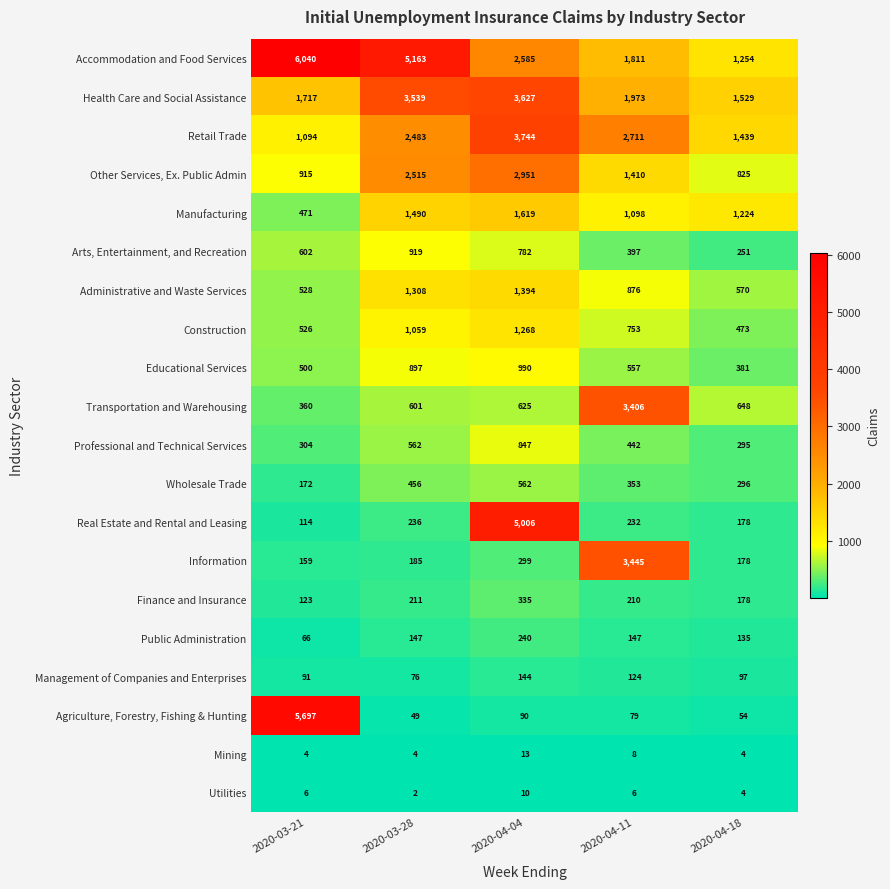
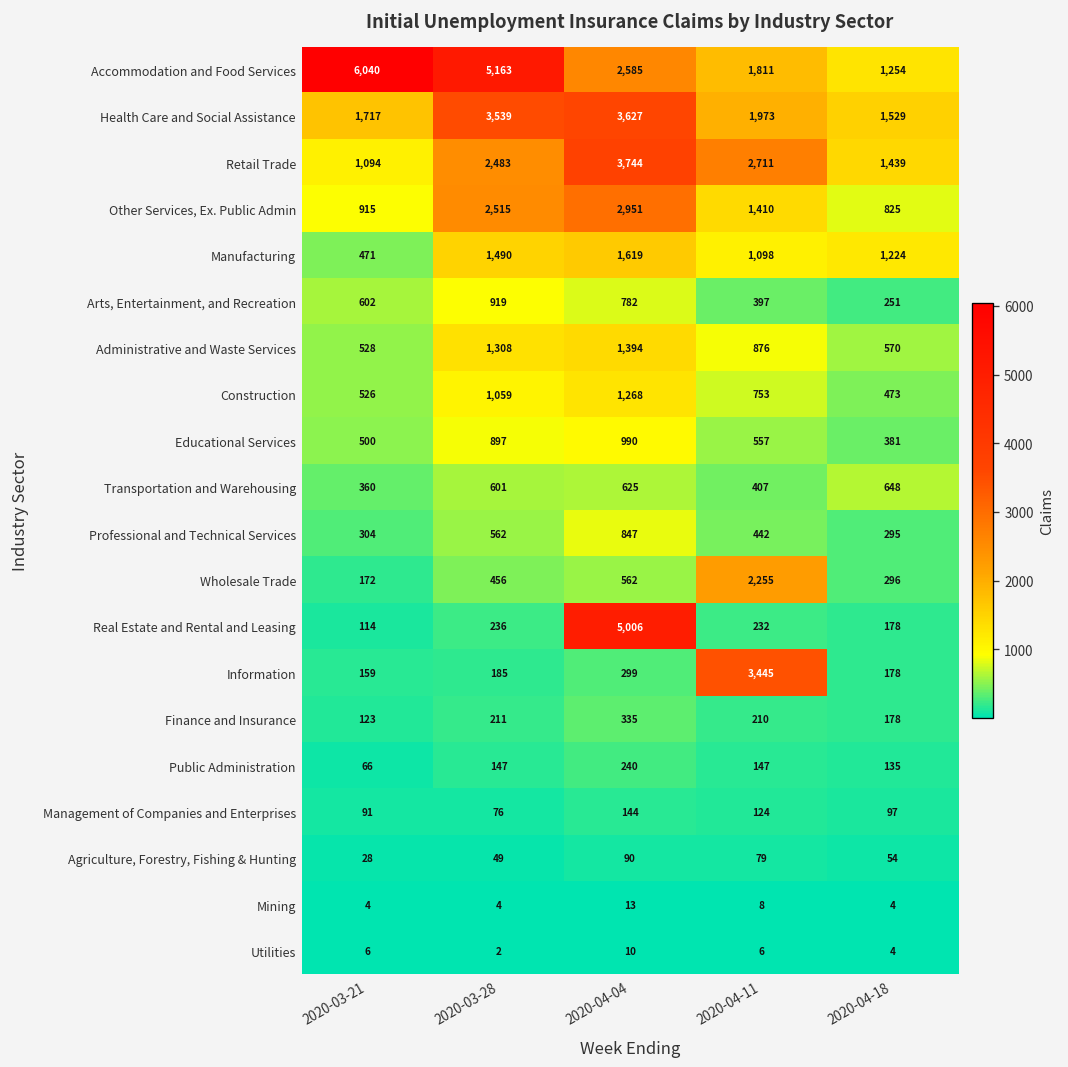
  {
    "Accommodation and Food Services": {
      "2020-03-21": "6,040",
      "2020-03-28": "5,163",
      "2020-04-04": "2,585",
      "2020-04-11": "1,811",
      "2020-04-18": "1,254"
    },
    "Health Care and Social Assistance": {
      "2020-03-21": "1,717",
      "2020-03-28": "3,539",
      "2020-04-04": "3,627",
      "2020-04-11": "1,973",
      "2020-04-18": "1,529"
    },
    "Retail Trade": {
      "2020-03-21": "1,094",
      "2020-03-28": "2,483",
      "2020-04-04": "3,744",
      "2020-04-11": "2,711",
      "2020-04-18": "1,439"
    },
    "Other Services, Ex. Public Admin": {
      "2020-03-21": "915",
      "2020-03-28": "2,515",
      "2020-04-04": "2,951",
      "2020-04-11": "1,410",
      "2020-04-18": "825"
    },
    "Manufacturing": {
      "2020-03-21": "471",
      "2020-03-28": "1,490",
      "2020-04-04": "1,619",
      "2020-04-11": "1,098",
      "2020-04-18": "1,224"
    },
    "Arts, Entertainment, and Recreation": {
      "2020-03-21": "602",
      "2020-03-28": "919",
      "2020-04-04": "782",
      "2020-04-11": "397",
      "2020-04-18": "251"
    },
    "Administrative and Waste Services": {
      "2020-03-21": "528",
      "2020-03-28": "1,308",
      "2020-04-04": "1,394",
      "2020-04-11": "876",
      "2020-04-18": "570"
    },
    "Construction": {
      "2020-03-21": "526",
      "2020-03-28": "1,059",
      "2020-04-04": "1,268",
      "2020-04-11": "753",
      "2020-04-18": "473"
    },
    "Educational Services": {
      "2020-03-21": "500",
      "2020-03-28": "897",
      "2020-04-04": "990",
      "2020-04-11": "557",
      "2020-04-18": "381"
    },
    "Transportation and Warehousing": {
      "2020-03-21": "360",
      "2020-03-28": "601",
      "2020-04-04": "625",
-     "2020-04-11": "3,406",
+     "2020-04-11": "407",
      "2020-04-18": "648"
    },
    "Professional and Technical Services": {
      "2020-03-21": "304",
      "2020-03-28": "562",
      "2020-04-04": "847",
      "2020-04-11": "442",
      "2020-04-18": "295"
    },
    "Wholesale Trade": {
      "2020-03-21": "172",
      "2020-03-28": "456",
      "2020-04-04": "562",
-     "2020-04-11": "353",
+     "2020-04-11": "2,255",
      "2020-04-18": "296"
    },
    "Real Estate and Rental and Leasing": {
      "2020-03-21": "114",
      "2020-03-28": "236",
      "2020-04-04": "5,006",
      "2020-04-11": "232",
      "2020-04-18": "178"
    },
    "Information": {
      "2020-03-21": "159",
      "2020-03-28": "185",
      "2020-04-04": "299",
      "2020-04-11": "3,445",
      "2020-04-18": "178"
    },
    "Finance and Insurance": {
      "2020-03-21": "123",
      "2020-03-28": "211",
      "2020-04-04": "335",
      "2020-04-11": "210",
      "2020-04-18": "178"
    },
    "Public Administration": {
      "2020-03-21": "66",
      "2020-03-28": "147",
      "2020-04-04": "240",
      "2020-04-11": "147",
      "2020-04-18": "135"
    },
    "Management of Companies and Enterprises": {
      "2020-03-21": "91",
      "2020-03-28": "76",
      "2020-04-04": "144",
      "2020-04-11": "124",
      "2020-04-18": "97"
    },
    "Agriculture, Forestry, Fishing & Hunting": {
-     "2020-03-21": "5,697",
+     "2020-03-21": "28",
      "2020-03-28": "49",
      "2020-04-04": "90",
      "2020-04-11": "79",
      "2020-04-18": "54"
    },
    "Mining": {
      "2020-03-21": "4",
      "2020-03-28": "4",
      "2020-04-04": "13",
      "2020-04-11": "8",
      "2020-04-18": "4"
    },
    "Utilities": {
      "2020-03-21": "6",
      "2020-03-28": "2",
      "2020-04-04": "10",
      "2020-04-11": "6",
      "2020-04-18": "4"
    }
  }
